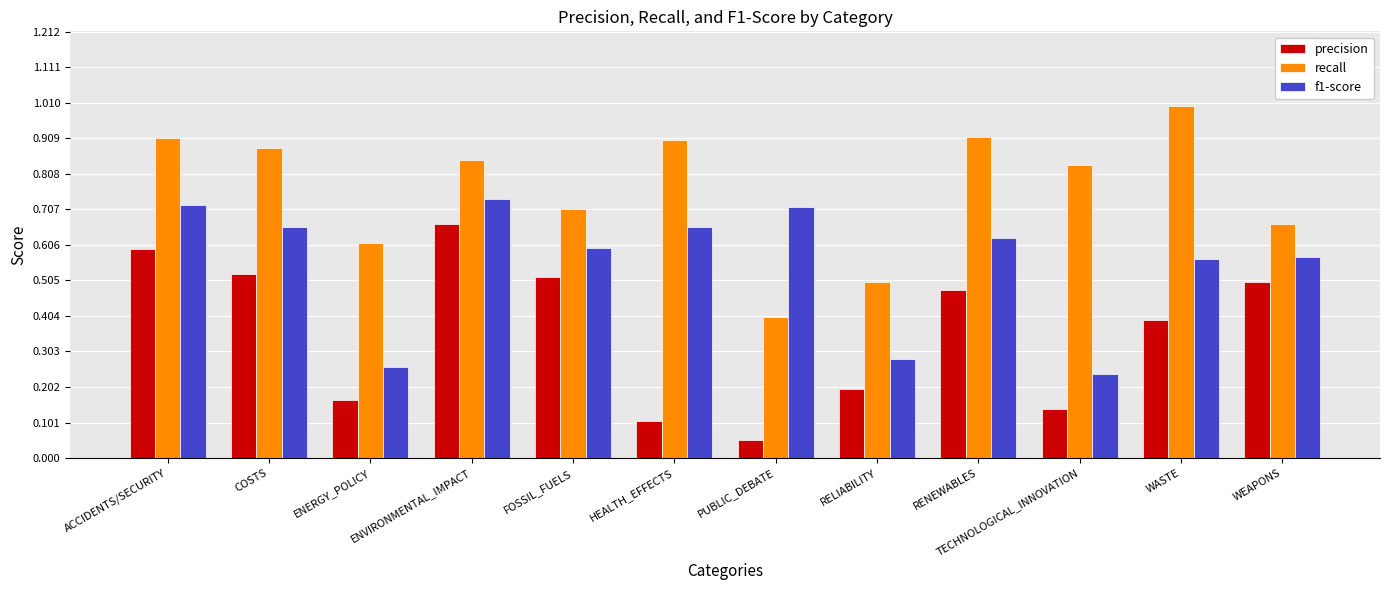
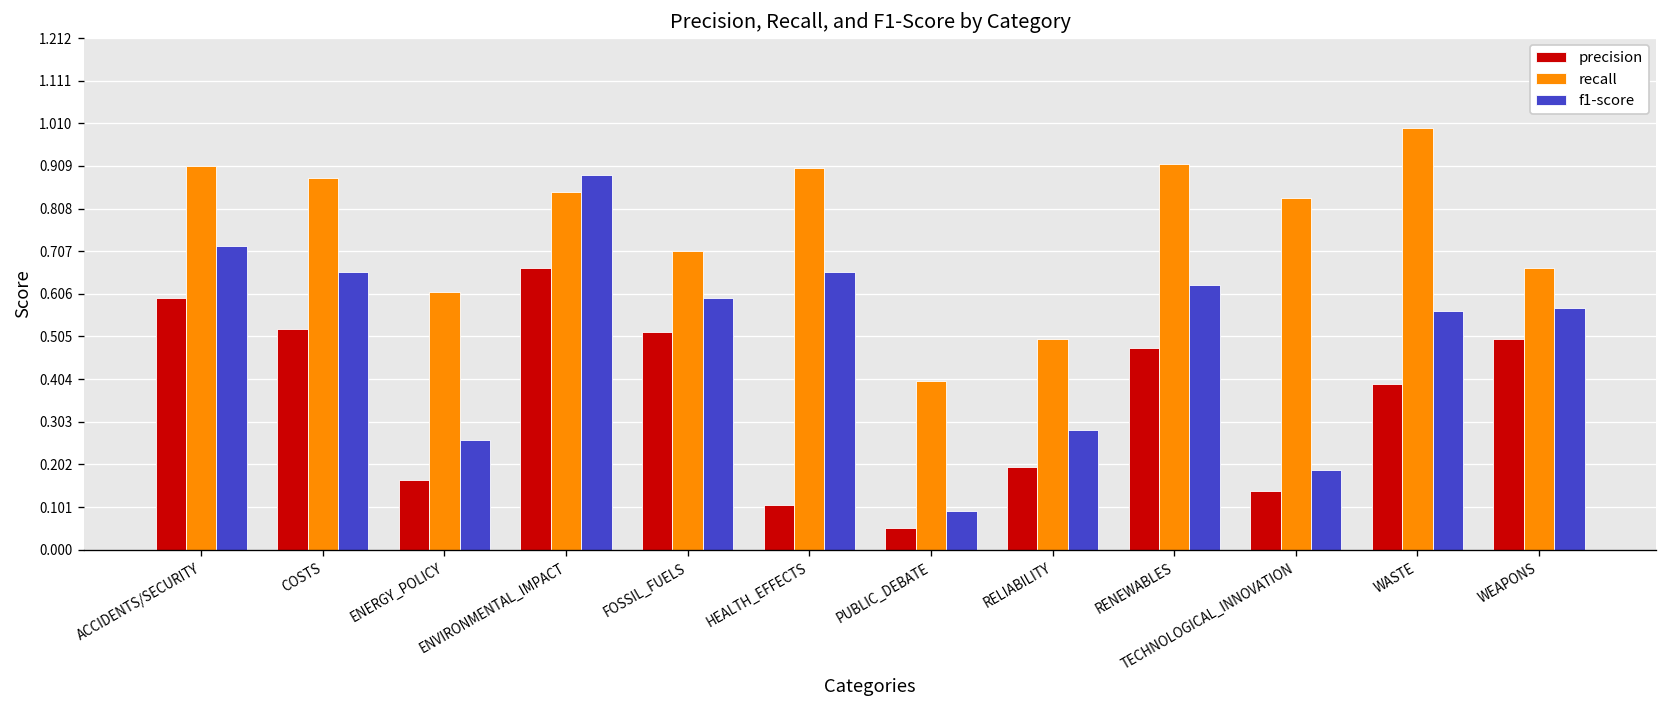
  {
    "precision": {
      "ACCIDENTS/SECURITY": 0.60,
      "COSTS": 0.52,
      "ENERGY_POLICY": 0.16,
      "ENVIRONMENTAL_IMPACT": 0.67,
      "FOSSIL_FUELS": 0.52,
      "HEALTH_EFFECTS": 0.11,
      "PUBLIC_DEBATE": 0.05,
      "RELIABILITY": 0.20,
      "RENEWABLES": 0.48,
      "TECHNOLOGICAL_INNOVATION": 0.14,
      "WASTE": 0.39,
      "WEAPONS": 0.50
    },
    "recall": {
      "ACCIDENTS/SECURITY": 0.91,
      "COSTS": 0.88,
      "ENERGY_POLICY": 0.61,
      "ENVIRONMENTAL_IMPACT": 0.85,
      "FOSSIL_FUELS": 0.71,
      "HEALTH_EFFECTS": 0.90,
      "PUBLIC_DEBATE": 0.40,
      "RELIABILITY": 0.50,
      "RENEWABLES": 0.91,
      "TECHNOLOGICAL_INNOVATION": 0.83,
      "WASTE": 1.00,
      "WEAPONS": 0.67
    },
    "f1-score": {
      "ACCIDENTS/SECURITY": 0.72,
      "COSTS": 0.66,
      "ENERGY_POLICY": 0.26,
-     "ENVIRONMENTAL_IMPACT": 0.74,
+     "ENVIRONMENTAL_IMPACT": 0.89,
      "FOSSIL_FUELS": 0.60,
      "HEALTH_EFFECTS": 0.66,
-     "PUBLIC_DEBATE": 0.71,
+     "PUBLIC_DEBATE": 0.09,
      "RELIABILITY": 0.28,
      "RENEWABLES": 0.63,
-     "TECHNOLOGICAL_INNOVATION": 0.24,
+     "TECHNOLOGICAL_INNOVATION": 0.19,
      "WASTE": 0.56,
      "WEAPONS": 0.57
    }
  }
